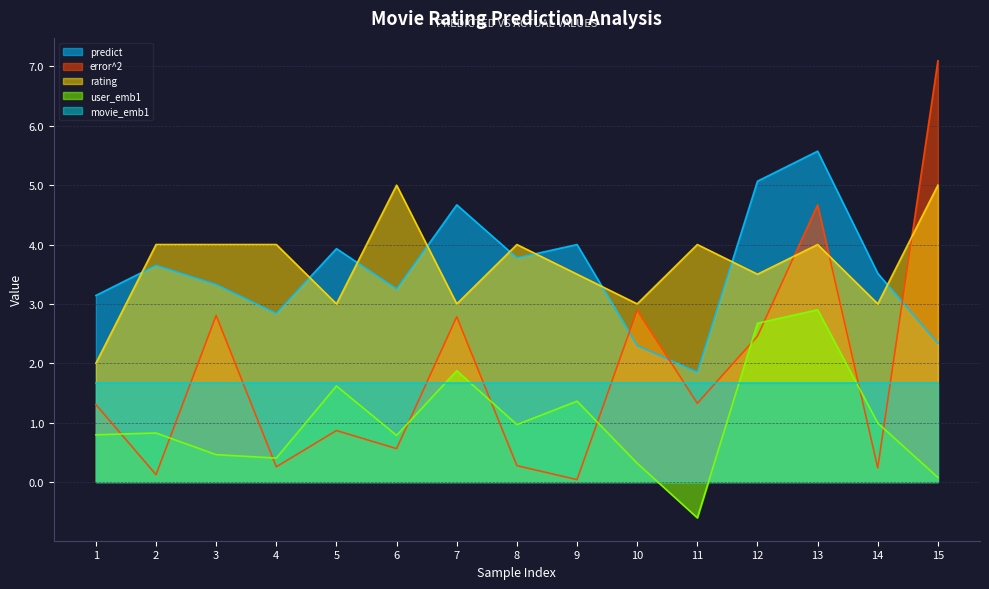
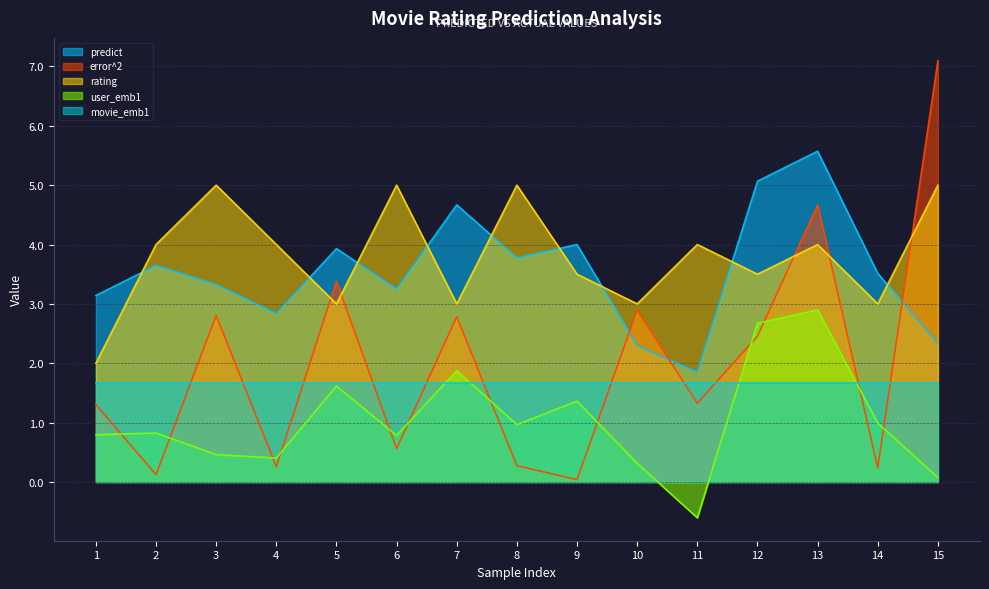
  {
    "error^2": {
      "1": 1.3,
      "2": 0.1,
      "3": 2.8,
      "4": 0.3,
-     "5": 0.9,
+     "5": 3.4,
      "6": 0.6,
      "7": 2.8,
      "8": 0.3,
      "9": 0.0,
      "10": 2.9,
      "11": 1.3,
      "12": 2.5,
      "13": 4.7,
      "14": 0.2,
      "15": 7.1
    },
    "rating": {
      "1": 2,
      "2": 4,
-     "3": 4,
+     "3": 5,
      "4": 4,
      "5": 3,
      "6": 5,
      "7": 3,
-     "8": 4,
+     "8": 5,
      "9": 3.5,
      "10": 3,
      "11": 4,
      "12": 3.5,
      "13": 4,
      "14": 3,
      "15": 5
    }
  }
